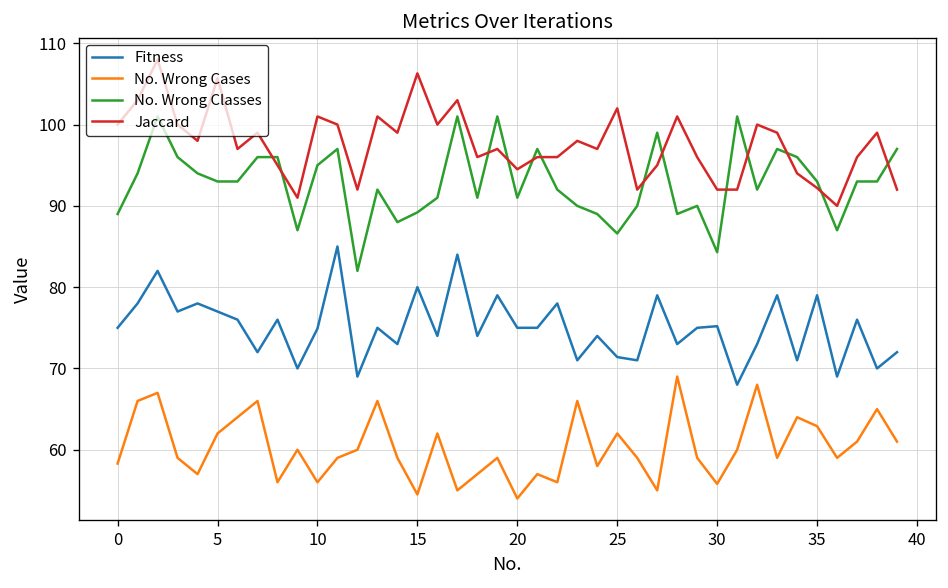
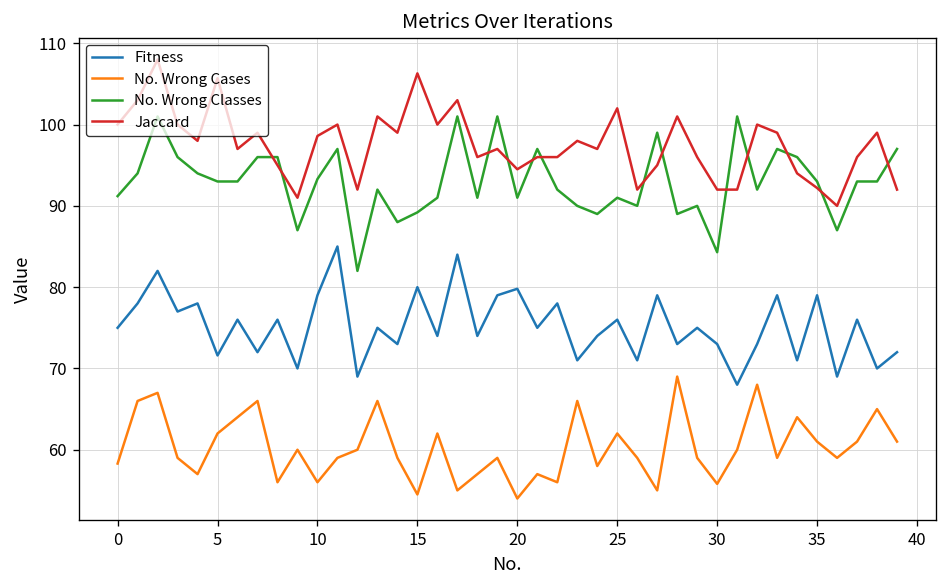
  {
    "Fitness": {
      "0": 75,
-     "5": 77,
-     "10": 75,
+     "5": 72,
+     "10": 79,
      "15": 80,
-     "20": 75,
-     "25": 71,
-     "30": 75,
+     "20": 80,
+     "25": 76,
+     "30": 73,
      "35": 79
    },
    "No. Wrong Cases": {
      "0": 58,
      "5": 62,
      "10": 56,
      "15": 55,
      "20": 54,
      "25": 62,
      "30": 56,
-     "35": 63
+     "35": 61
    },
    "No. Wrong Classes": {
-     "0": 89,
+     "0": 91,
      "5": 93,
-     "10": 95,
+     "10": 93,
      "15": 89,
      "20": 91,
-     "25": 87,
+     "25": 91,
      "30": 84,
      "35": 93
    },
    "Jaccard": {
-     "10": 101,
+     "10": 99,
      "15": 106,
      "20": 95,
      "25": 102,
      "30": 92,
      "35": 92
    }
  }
